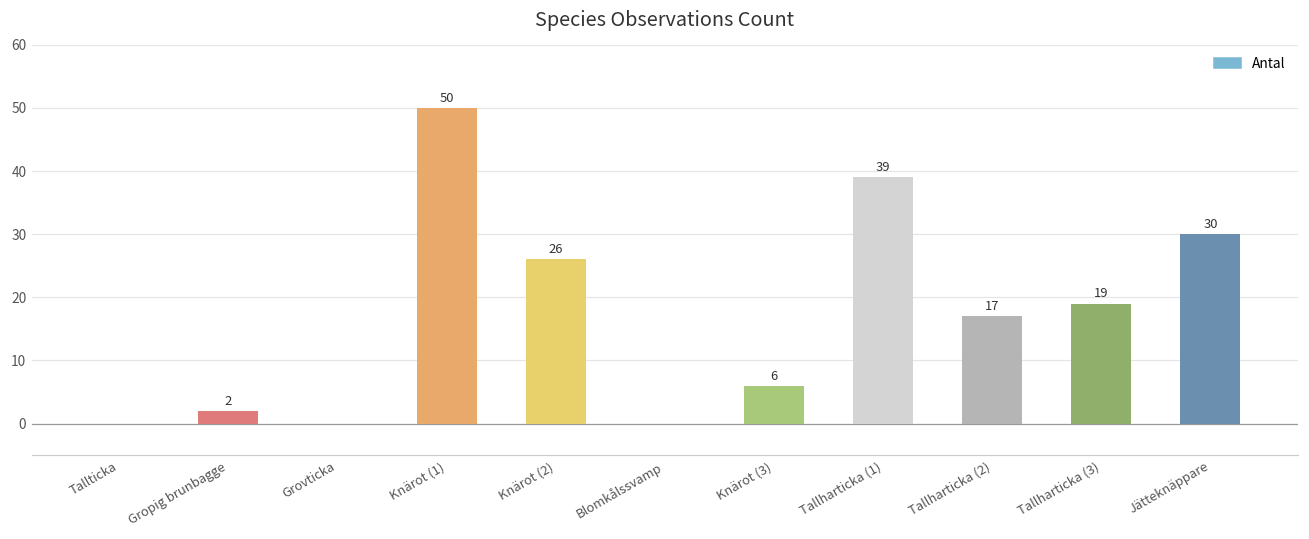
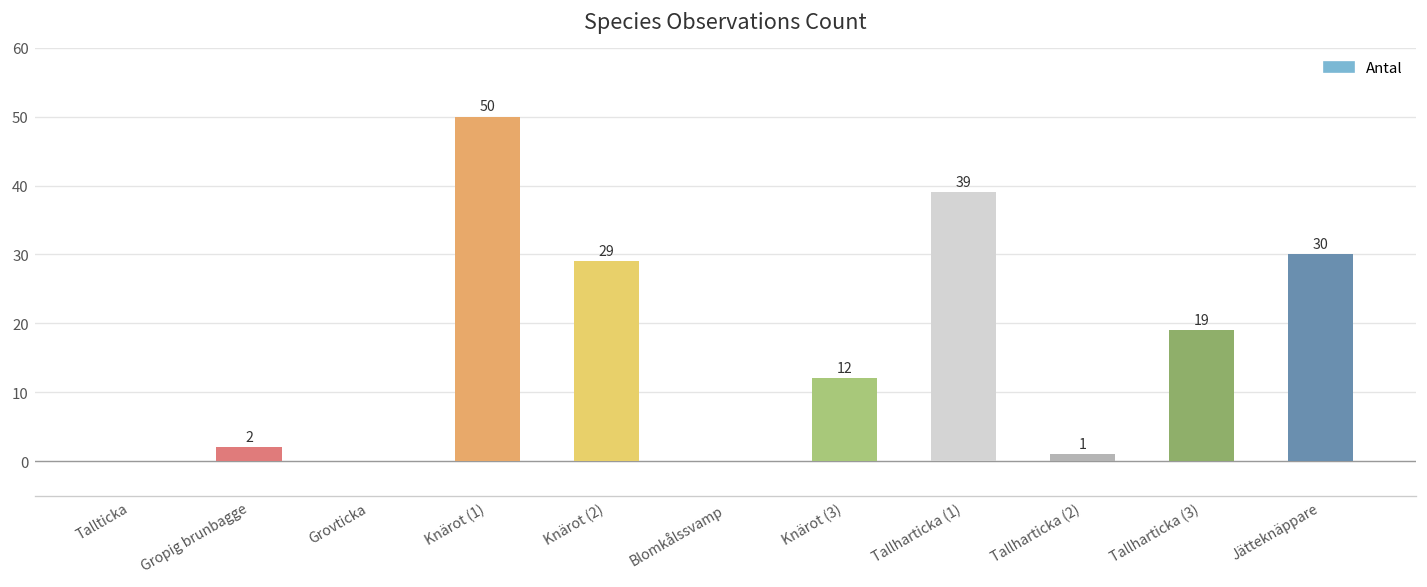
  {
    "Gropig brunbagge": 2,
    "Knärot (1)": 50,
-   "Knärot (2)": 26,
-   "Knärot (3)": 6,
+   "Knärot (2)": 29,
+   "Knärot (3)": 12,
    "Tallharticka (1)": 39,
-   "Tallharticka (2)": 17,
+   "Tallharticka (2)": 1,
    "Tallharticka (3)": 19,
    "Jätteknäppare": 30
  }
